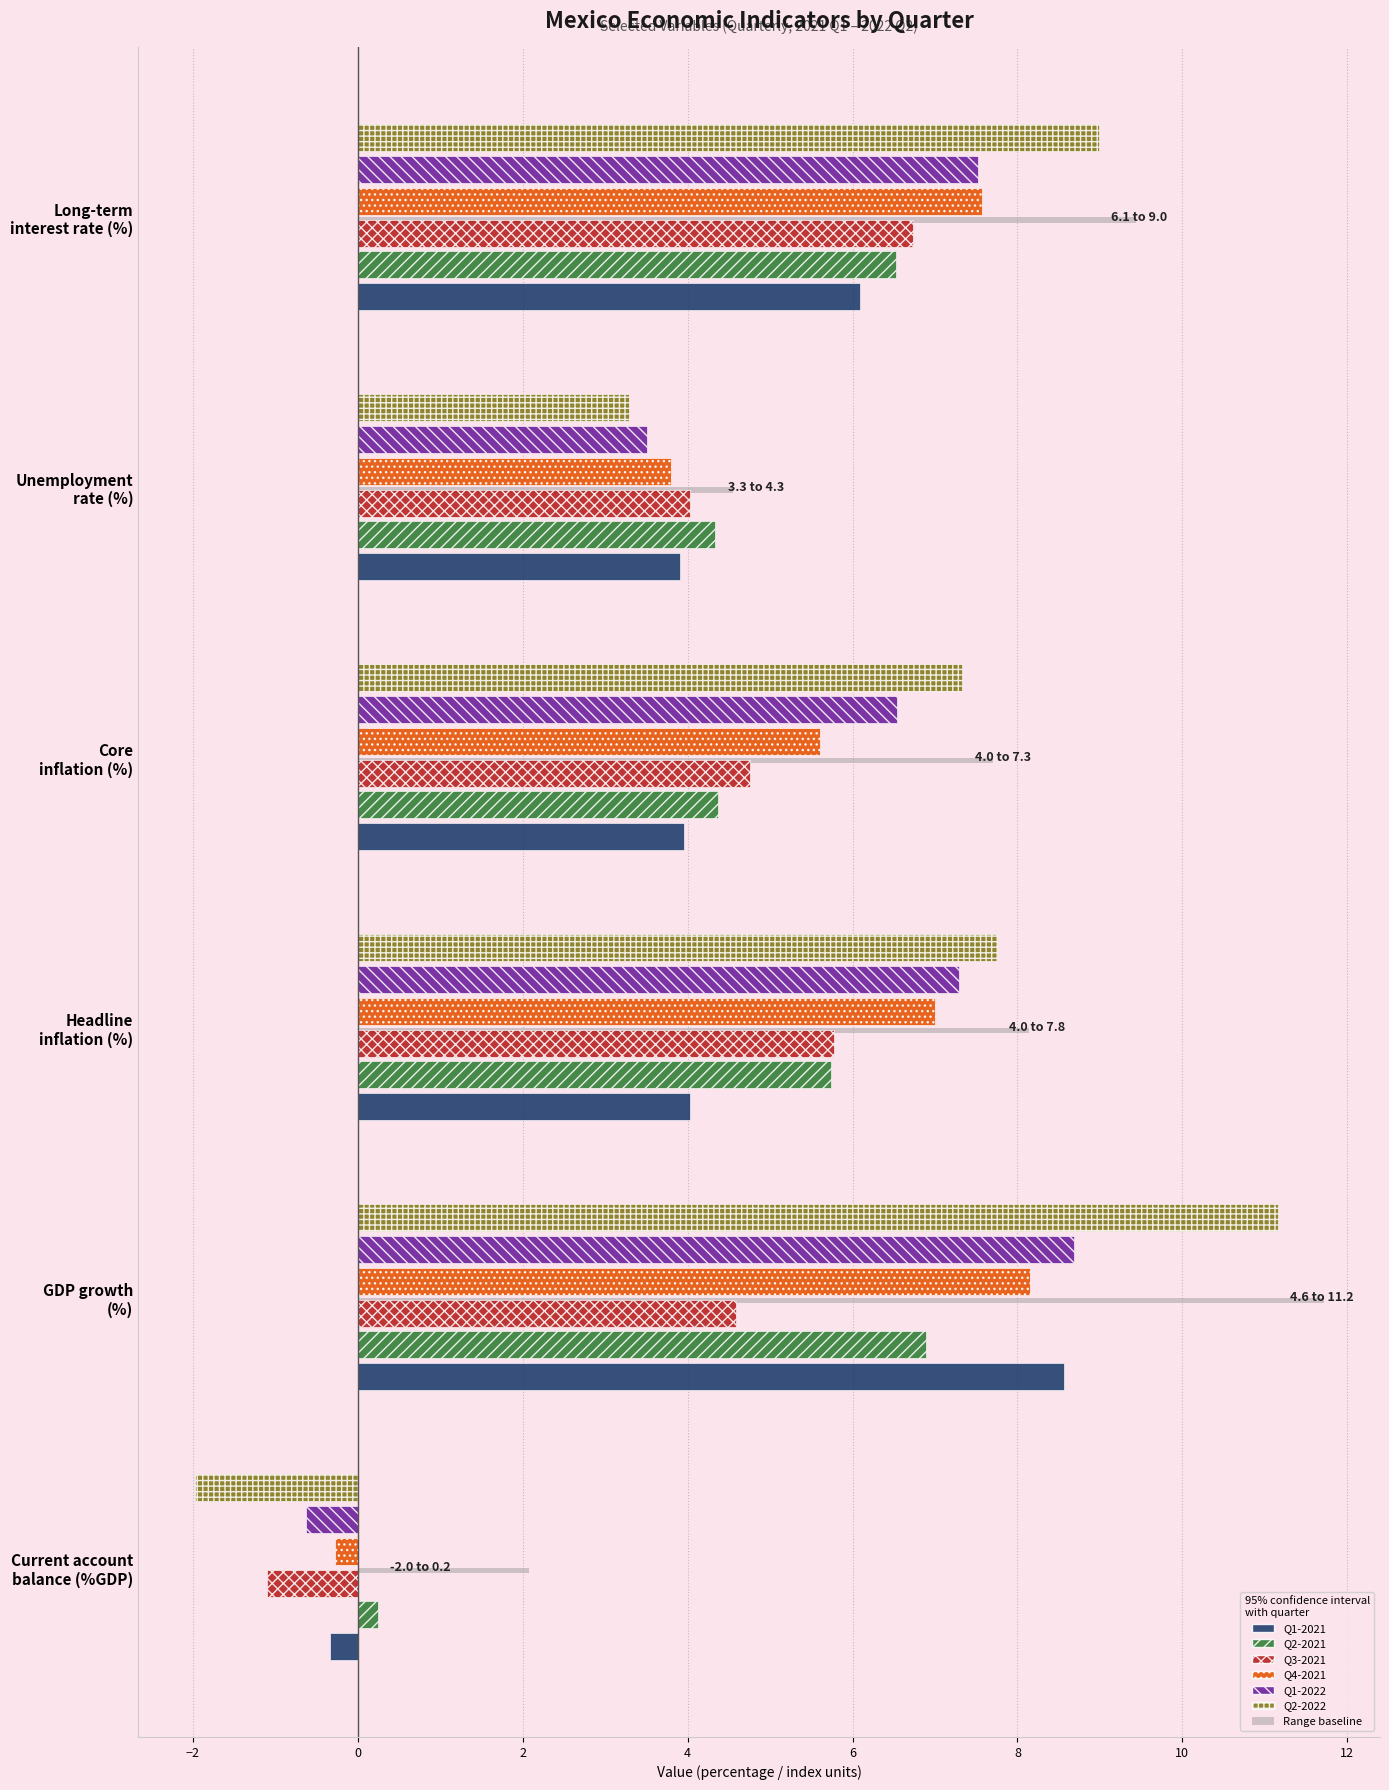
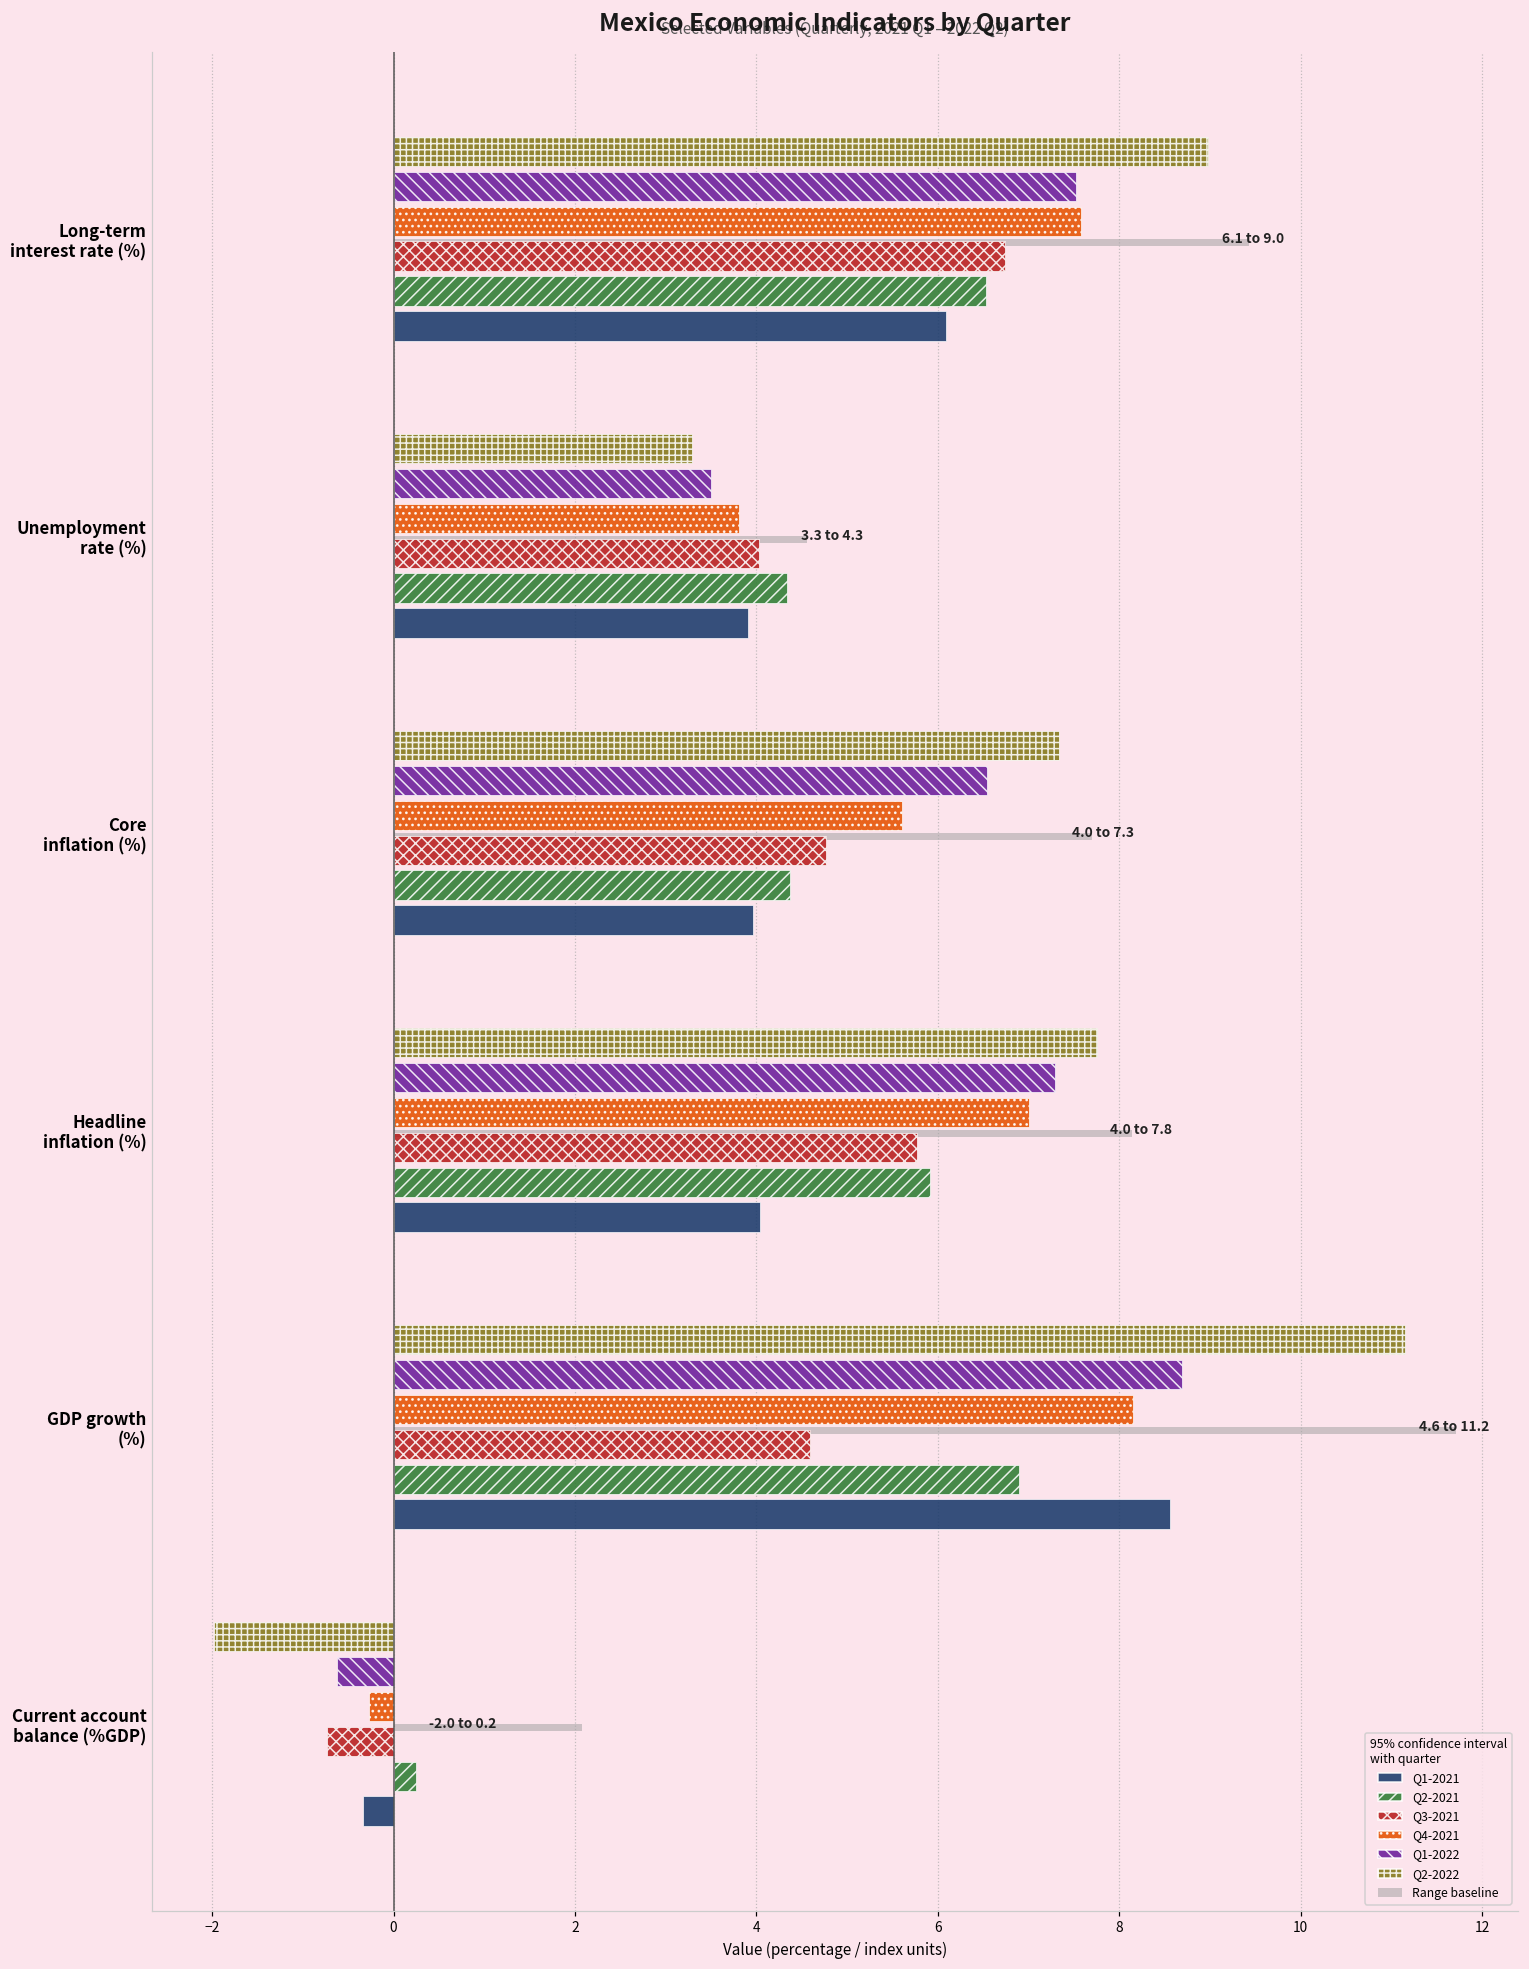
  {
    "Q1-2021": {
      "Long-term interest rate (%)": 6.1,
      "Unemployment rate (%)": 3.9,
      "Core inflation (%)": 4.0,
      "Headline inflation (%)": 4.0,
      "GDP growth (%)": 8.6,
      "Current account balance (%GDP)": -0.3
    },
    "Q2-2021": {
      "Long-term interest rate (%)": 6.5,
      "Unemployment rate (%)": 4.3,
      "Core inflation (%)": 4.4,
-     "Headline inflation (%)": 5.7,
+     "Headline inflation (%)": 5.9,
      "GDP growth (%)": 6.9,
      "Current account balance (%GDP)": 0.2
    },
    "Q3-2021": {
      "Long-term interest rate (%)": 6.7,
      "Unemployment rate (%)": 4.0,
      "Core inflation (%)": 4.8,
      "Headline inflation (%)": 5.8,
      "GDP growth (%)": 4.6,
-     "Current account balance (%GDP)": -1.1
+     "Current account balance (%GDP)": -0.7
    },
    "Q4-2021": {
      "Long-term interest rate (%)": 7.6,
      "Unemployment rate (%)": 3.8,
      "Core inflation (%)": 5.6,
      "Headline inflation (%)": 7.0,
      "GDP growth (%)": 8.2,
      "Current account balance (%GDP)": -0.3
    },
    "Q1-2022": {
      "Long-term interest rate (%)": 7.5,
      "Unemployment rate (%)": 3.5,
      "Core inflation (%)": 6.5,
      "Headline inflation (%)": 7.3,
      "GDP growth (%)": 8.7,
      "Current account balance (%GDP)": -0.6
    },
    "Q2-2022": {
      "Long-term interest rate (%)": 9.0,
      "Unemployment rate (%)": 3.3,
      "Core inflation (%)": 7.3,
      "Headline inflation (%)": 7.8,
      "GDP growth (%)": 11.2,
      "Current account balance (%GDP)": -2.0
    }
  }
